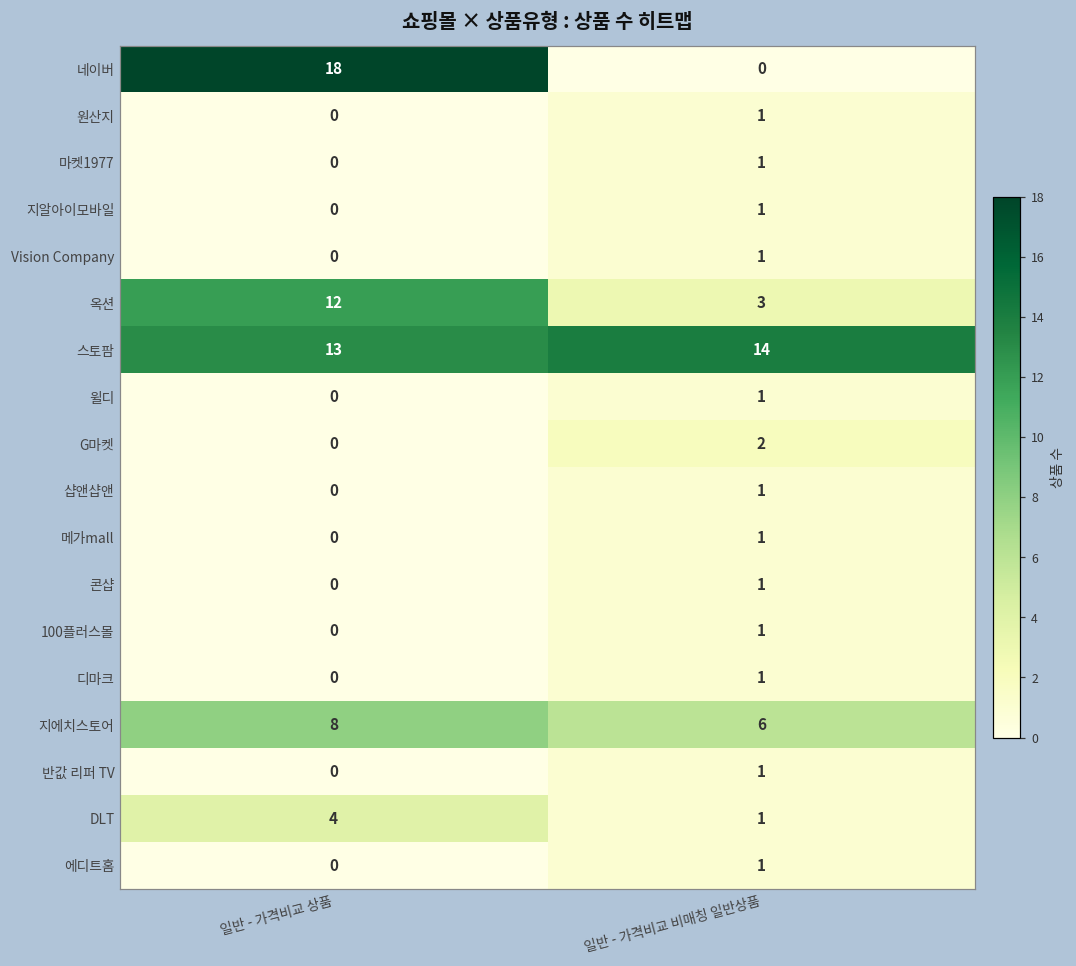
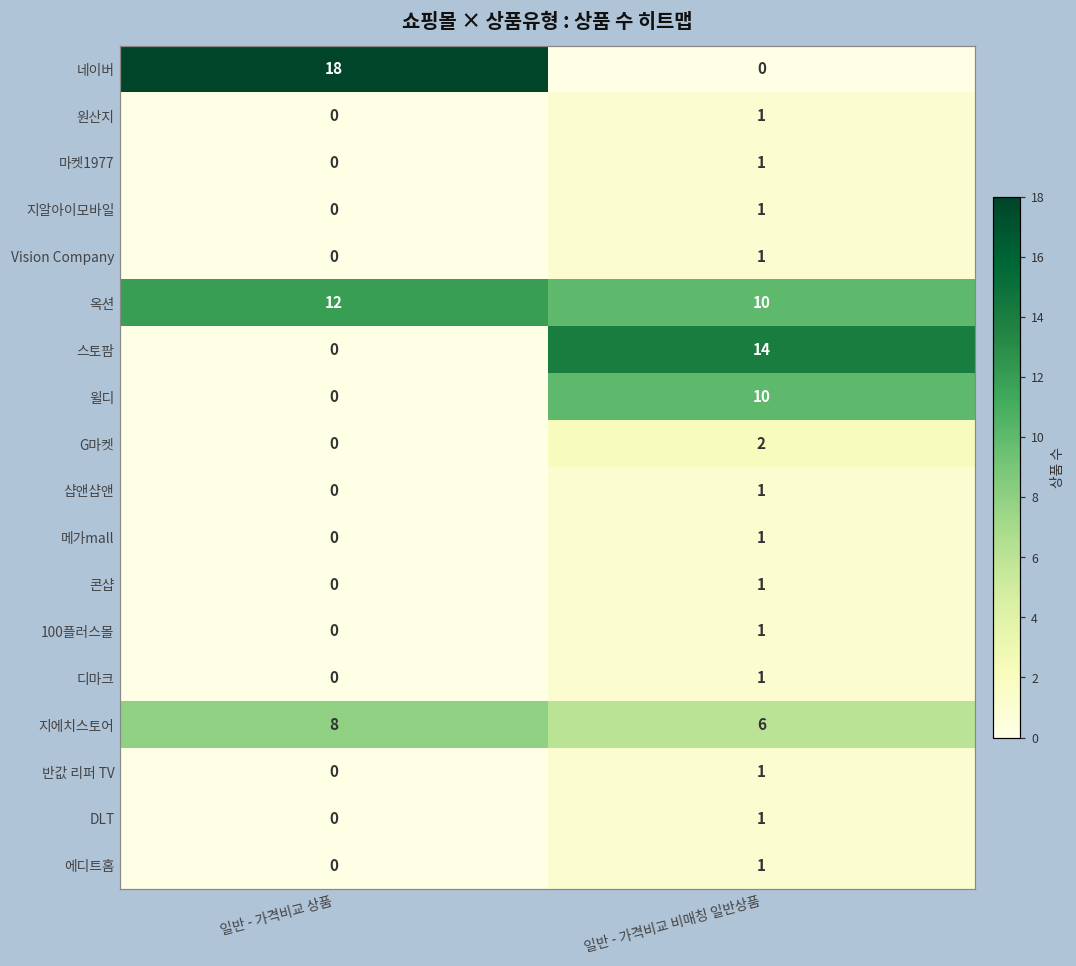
  {
    "네이버": {
      "일반 - 가격비교 상품": 18,
      "일반 - 가격비교 비매칭 일반상품": 0
    },
    "원산지": {
      "일반 - 가격비교 상품": 0,
      "일반 - 가격비교 비매칭 일반상품": 1
    },
    "마켓1977": {
      "일반 - 가격비교 상품": 0,
      "일반 - 가격비교 비매칭 일반상품": 1
    },
    "지알아이모바일": {
      "일반 - 가격비교 상품": 0,
      "일반 - 가격비교 비매칭 일반상품": 1
    },
    "Vision Company": {
      "일반 - 가격비교 상품": 0,
      "일반 - 가격비교 비매칭 일반상품": 1
    },
    "옥션": {
      "일반 - 가격비교 상품": 12,
-     "일반 - 가격비교 비매칭 일반상품": 3
+     "일반 - 가격비교 비매칭 일반상품": 10
    },
    "스토팜": {
-     "일반 - 가격비교 상품": 13,
+     "일반 - 가격비교 상품": 0,
      "일반 - 가격비교 비매칭 일반상품": 14
    },
    "윌디": {
      "일반 - 가격비교 상품": 0,
-     "일반 - 가격비교 비매칭 일반상품": 1
+     "일반 - 가격비교 비매칭 일반상품": 10
    },
    "G마켓": {
      "일반 - 가격비교 상품": 0,
      "일반 - 가격비교 비매칭 일반상품": 2
    },
    "샵앤샵앤": {
      "일반 - 가격비교 상품": 0,
      "일반 - 가격비교 비매칭 일반상품": 1
    },
    "메가mall": {
      "일반 - 가격비교 상품": 0,
      "일반 - 가격비교 비매칭 일반상품": 1
    },
    "콘샵": {
      "일반 - 가격비교 상품": 0,
      "일반 - 가격비교 비매칭 일반상품": 1
    },
    "100플러스몰": {
      "일반 - 가격비교 상품": 0,
      "일반 - 가격비교 비매칭 일반상품": 1
    },
    "디마크": {
      "일반 - 가격비교 상품": 0,
      "일반 - 가격비교 비매칭 일반상품": 1
    },
    "지에치스토어": {
      "일반 - 가격비교 상품": 8,
      "일반 - 가격비교 비매칭 일반상품": 6
    },
    "반값 리퍼 TV": {
      "일반 - 가격비교 상품": 0,
      "일반 - 가격비교 비매칭 일반상품": 1
    },
    "DLT": {
-     "일반 - 가격비교 상품": 4,
+     "일반 - 가격비교 상품": 0,
      "일반 - 가격비교 비매칭 일반상품": 1
    },
    "에디트홈": {
      "일반 - 가격비교 상품": 0,
      "일반 - 가격비교 비매칭 일반상품": 1
    }
  }
